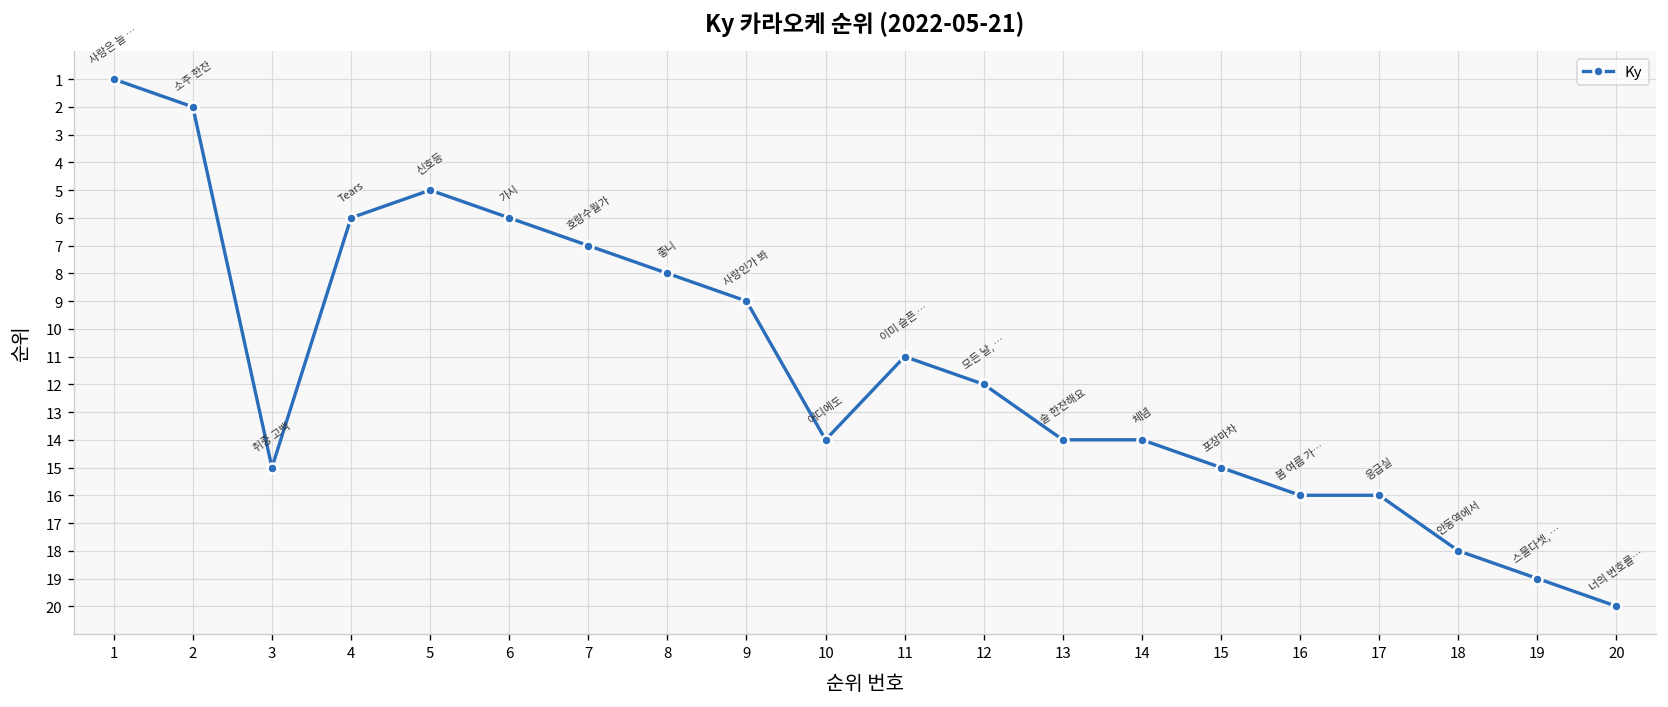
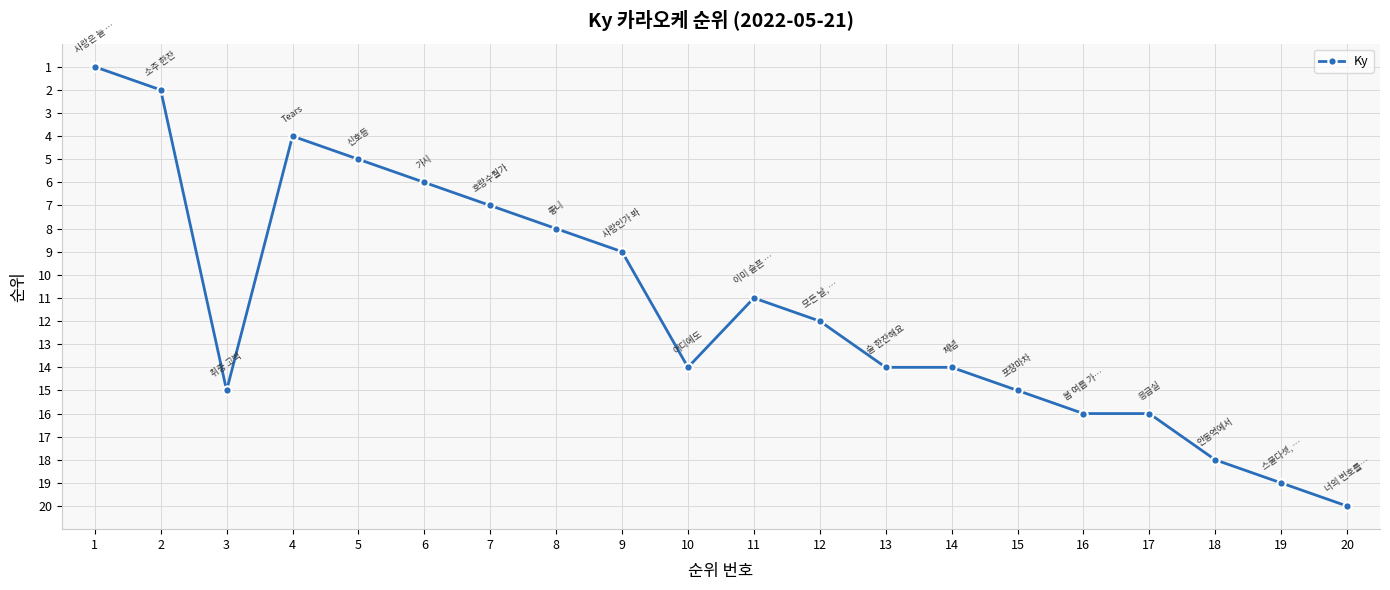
  {
    "1": 1,
    "2": 2,
    "3": 15,
-   "4": 6,
+   "4": 4,
    "5": 5,
    "6": 6,
    "7": 7,
    "8": 8,
    "9": 9,
    "10": 14,
    "11": 11,
    "12": 12,
    "13": 14,
    "14": 14,
    "15": 15,
    "16": 16,
    "17": 16,
    "18": 18,
    "19": 19,
    "20": 20
  }
